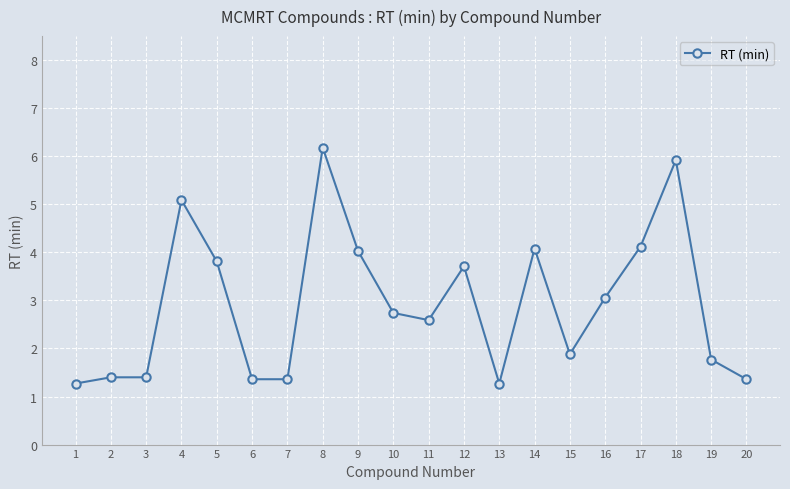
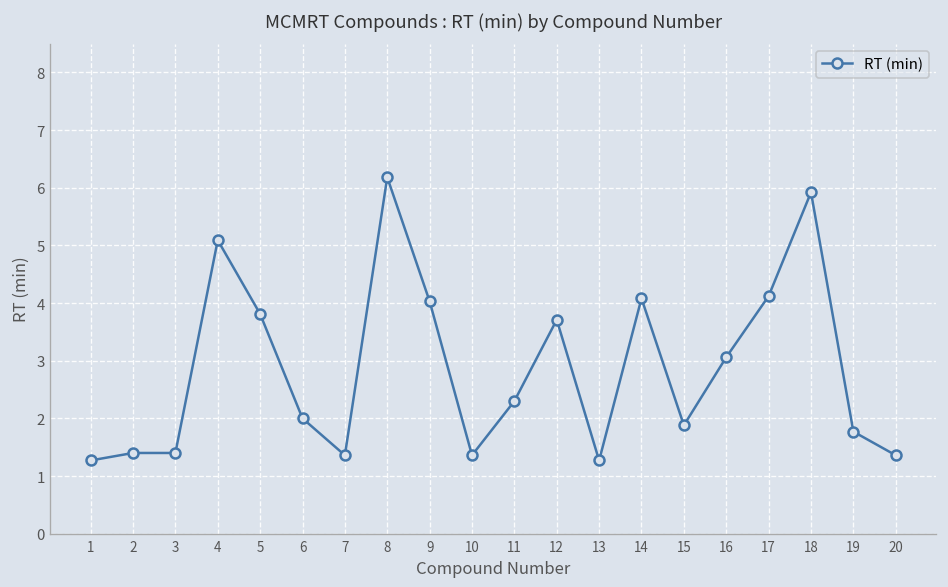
  {
    "1": 1.3,
    "2": 1.4,
    "3": 1.4,
    "4": 5.1,
    "5": 3.8,
-   "6": 1.4,
+   "6": 2.0,
    "7": 1.4,
    "8": 6.2,
    "9": 4.0,
-   "10": 2.7,
-   "11": 2.6,
+   "10": 1.4,
+   "11": 2.3,
    "12": 3.7,
    "13": 1.3,
    "14": 4.1,
    "15": 1.9,
    "16": 3.1,
    "17": 4.1,
    "18": 5.9,
    "19": 1.8,
    "20": 1.4
  }
